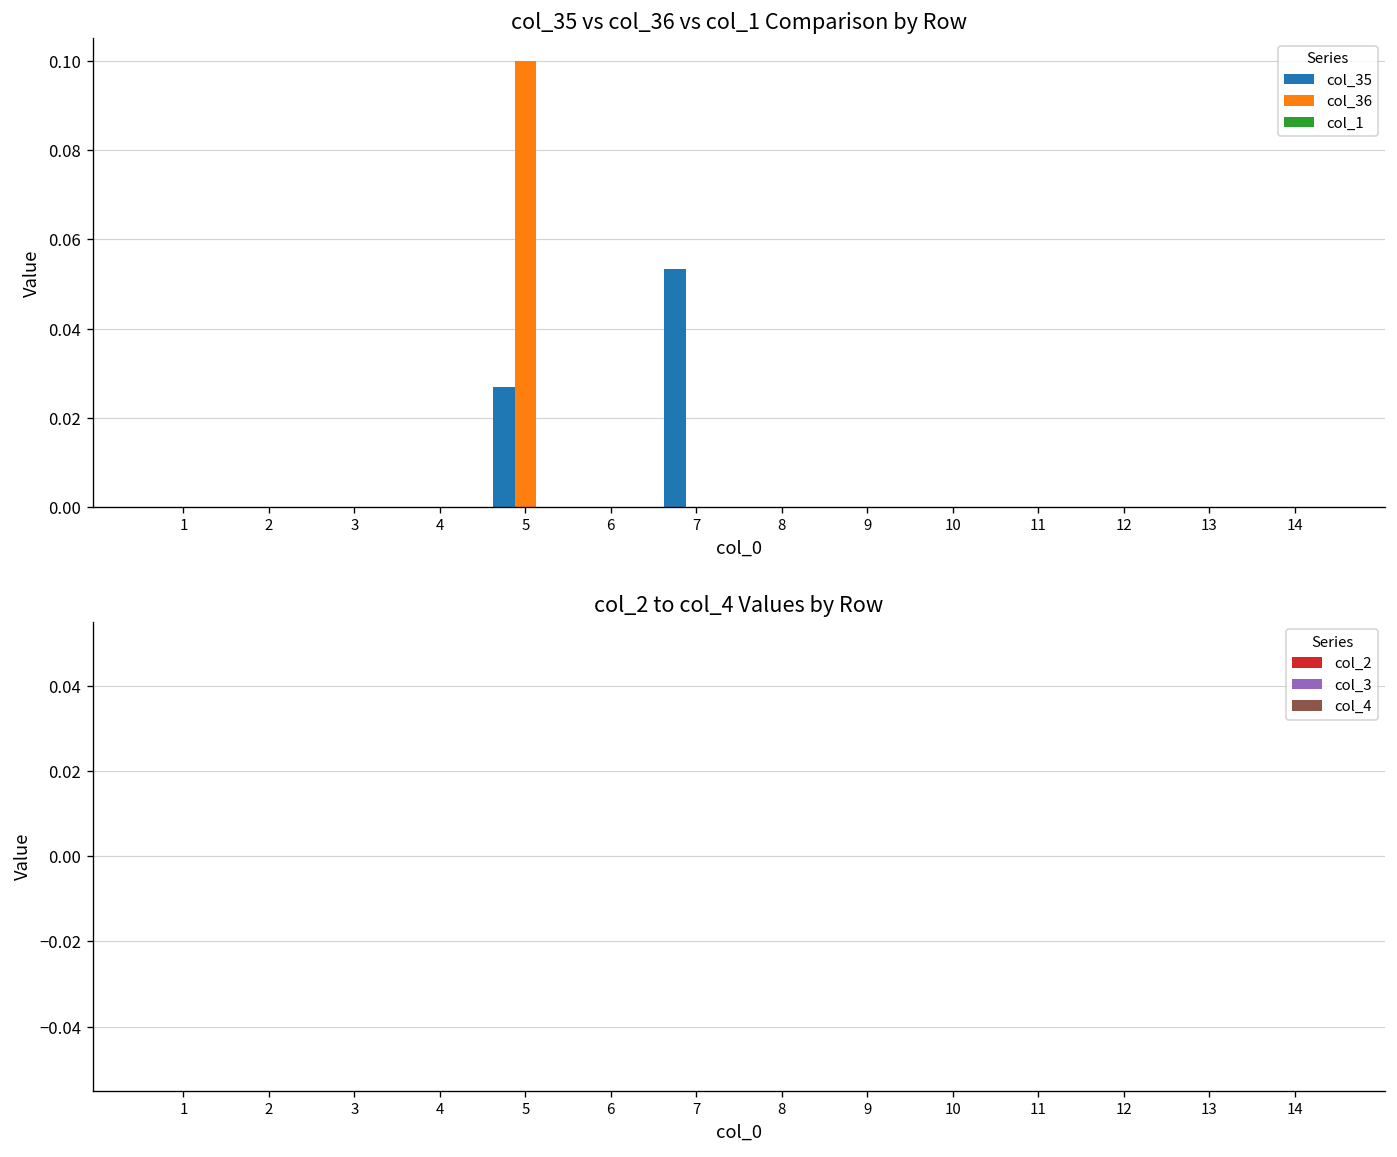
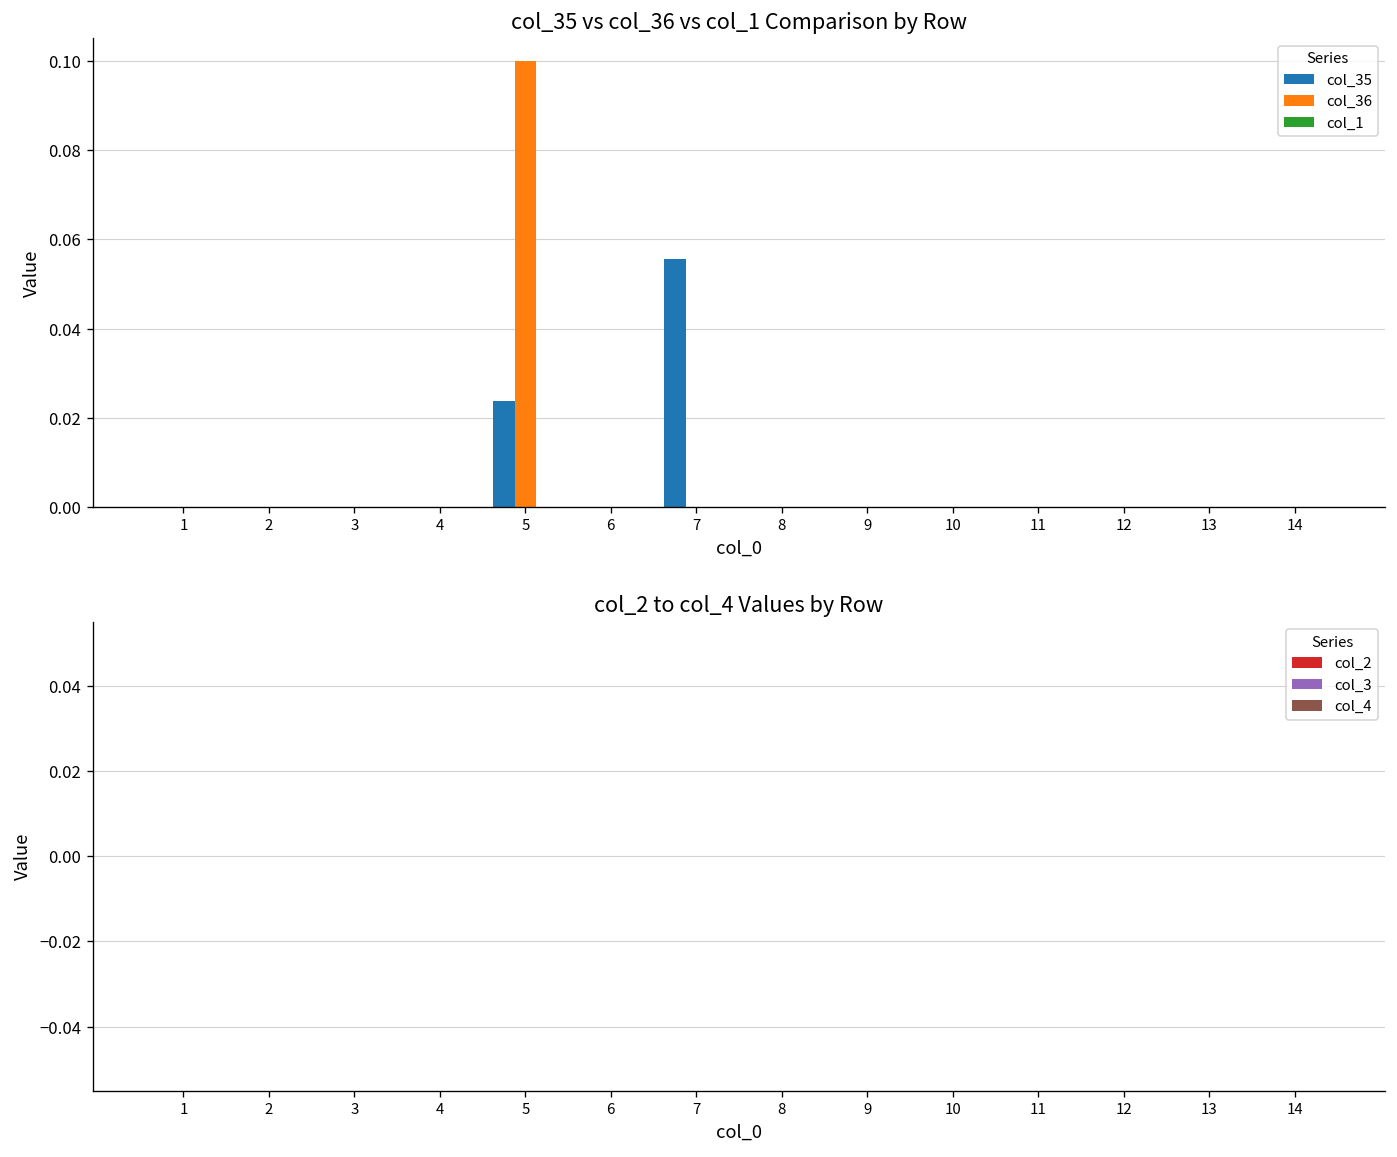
  {
    "col_35 vs col_36 vs col_1 Comparison by Row": {
      "col_35": {
        "1": 0.000,
        "2": 0.000,
        "3": 0.000,
        "4": 0.000,
-       "5": 0.027,
+       "5": 0.024,
        "6": 0.000,
-       "7": 0.053,
+       "7": 0.056,
        "8": 0.000,
        "9": 0.000,
        "10": 0.000,
        "11": 0.000,
        "12": 0.000,
        "13": 0.000,
        "14": 0.000
      },
      "col_36": {
        "1": 0.000,
        "2": 0.000,
        "3": 0.000,
        "4": 0.000,
        "5": 0.100,
        "6": 0.000,
        "7": 0.000,
        "8": 0.000,
        "9": 0.000,
        "10": 0.000,
        "11": 0.000,
        "12": 0.000,
        "13": 0.000,
        "14": 0.000
      },
      "col_1": {
        "1": 0.000,
        "2": 0.000,
        "3": 0.000,
        "4": 0.000,
        "5": 0.000,
        "6": 0.000,
        "7": 0.000,
        "8": 0.000,
        "9": 0.000,
        "10": 0.000,
        "11": 0.000,
        "12": 0.000,
        "13": 0.000,
        "14": 0.000
      }
    },
    "col_2 to col_4 Values by Row": {
      "col_2": {
        "1": 0.000,
        "2": 0.000,
        "3": 0.000,
        "4": 0.000,
        "5": 0.000,
        "6": 0.000,
        "7": 0.000,
        "8": 0.000,
        "9": 0.000,
        "10": 0.000,
        "11": 0.000,
        "12": 0.000,
        "13": 0.000,
        "14": 0.000
      },
      "col_3": {
        "1": 0.000,
        "2": 0.000,
        "3": 0.000,
        "4": 0.000,
        "5": 0.000,
        "6": 0.000,
        "7": 0.000,
        "8": 0.000,
        "9": 0.000,
        "10": 0.000,
        "11": 0.000,
        "12": 0.000,
        "13": 0.000,
        "14": 0.000
      },
      "col_4": {
        "1": 0.000,
        "2": 0.000,
        "3": 0.000,
        "4": 0.000,
        "5": 0.000,
        "6": 0.000,
        "7": 0.000,
        "8": 0.000,
        "9": 0.000,
        "10": 0.000,
        "11": 0.000,
        "12": 0.000,
        "13": 0.000,
        "14": 0.000
      }
    }
  }
